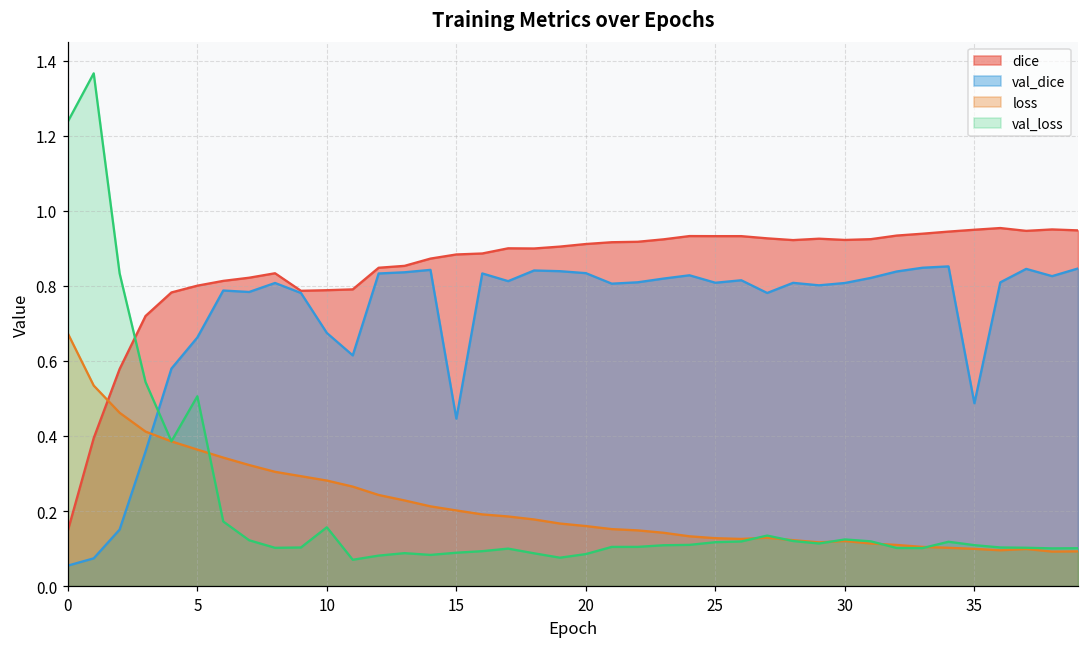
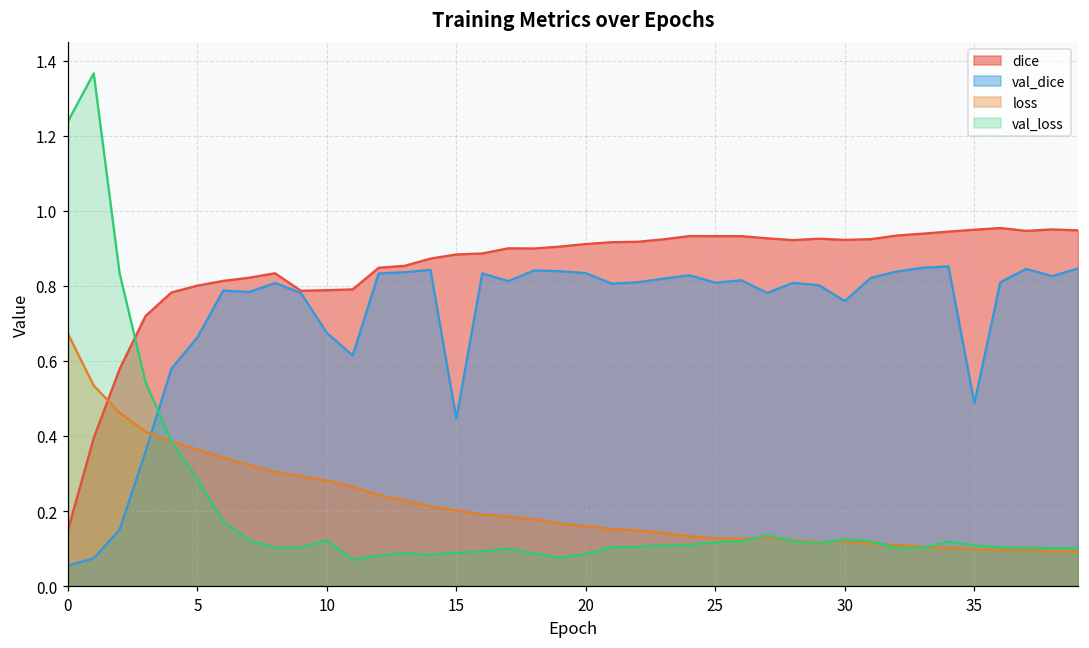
  {
    "val_dice": {
      "0": 0.05,
      "5": 0.66,
      "10": 0.67,
      "15": 0.45,
      "20": 0.83,
      "25": 0.81,
-     "30": 0.81,
+     "30": 0.76,
      "35": 0.49
    },
    "val_loss": {
      "0": 1.24,
-     "5": 0.51,
-     "10": 0.16,
+     "5": 0.28,
+     "10": 0.12,
      "15": 0.09,
      "20": 0.09,
      "25": 0.12,
      "35": 0.11
    }
  }
